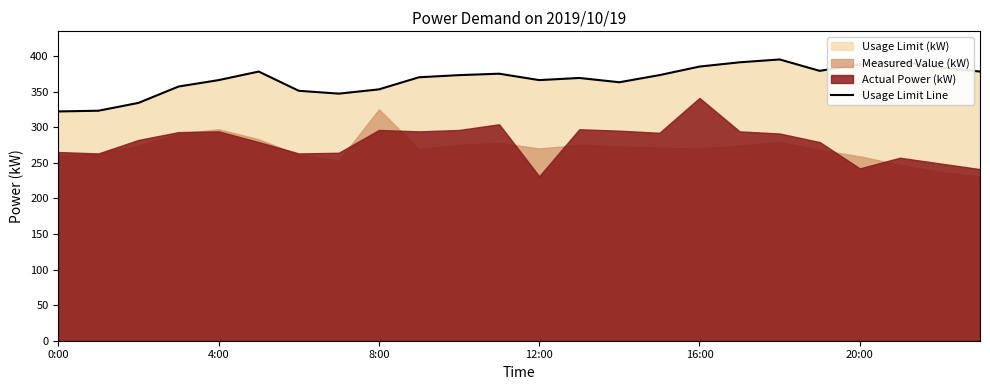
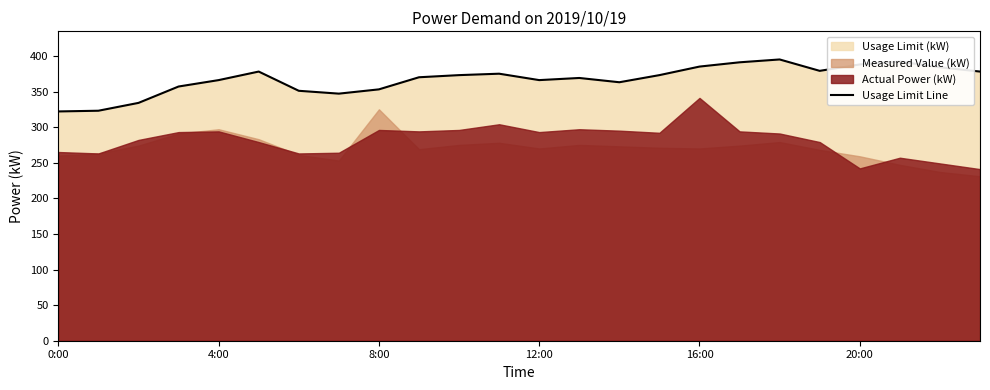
  {
    "Usage Limit (kW)": {
      "0:00": 320,
      "4:00": 370,
      "8:00": 350,
      "12:00": 370,
      "16:00": 390
    },
    "Measured Value (kW)": {
      "0:00": 260,
      "8:00": 330,
      "12:00": 270,
      "16:00": 270,
      "20:00": 260
    },
    "Actual Power (kW)": {
      "0:00": 270,
      "8:00": 300,
-     "12:00": 230,
+     "12:00": 290,
      "16:00": 340,
      "20:00": 240
    }
  }
